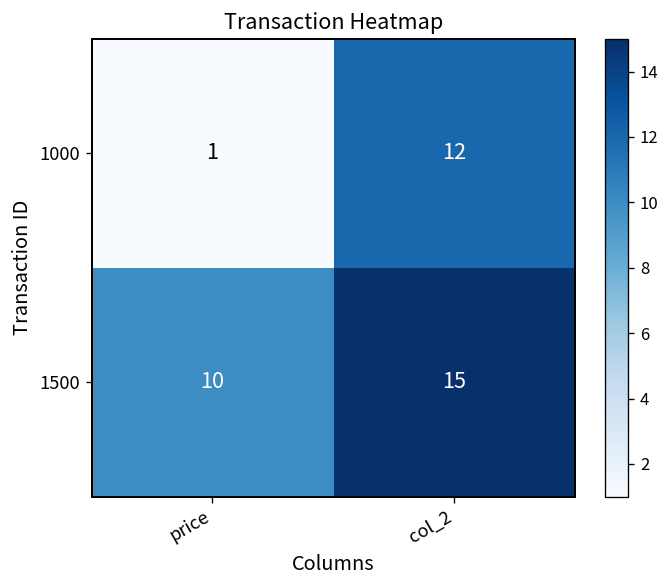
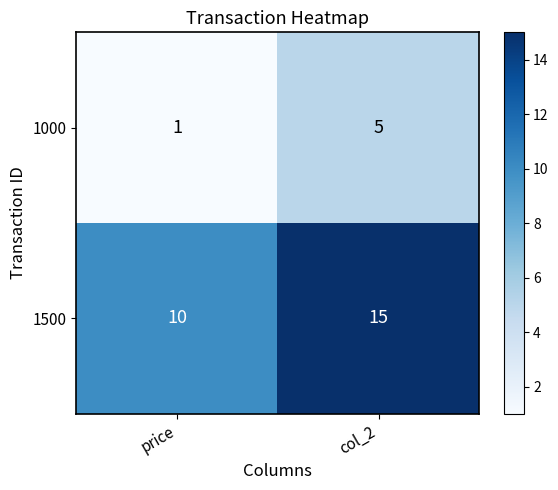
  {
    "1000": {
      "price": 1,
-     "col_2": 12
+     "col_2": 5
    },
    "1500": {
      "price": 10,
      "col_2": 15
    }
  }
